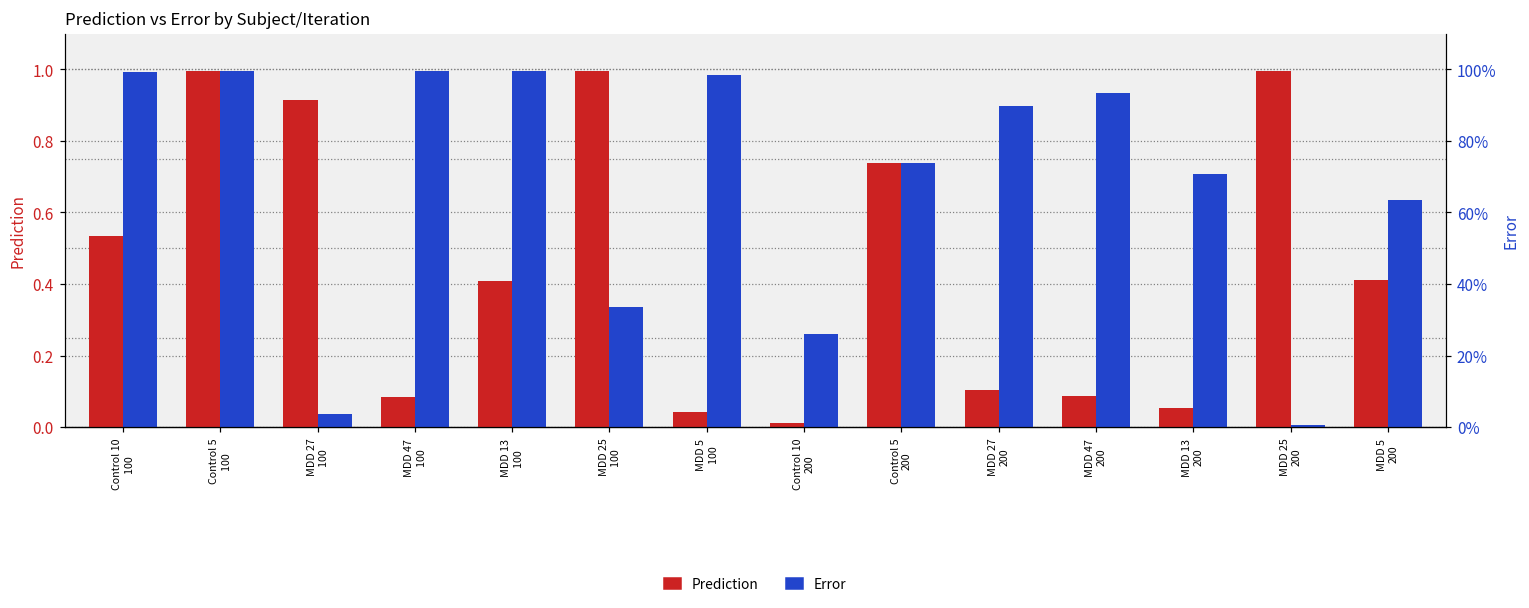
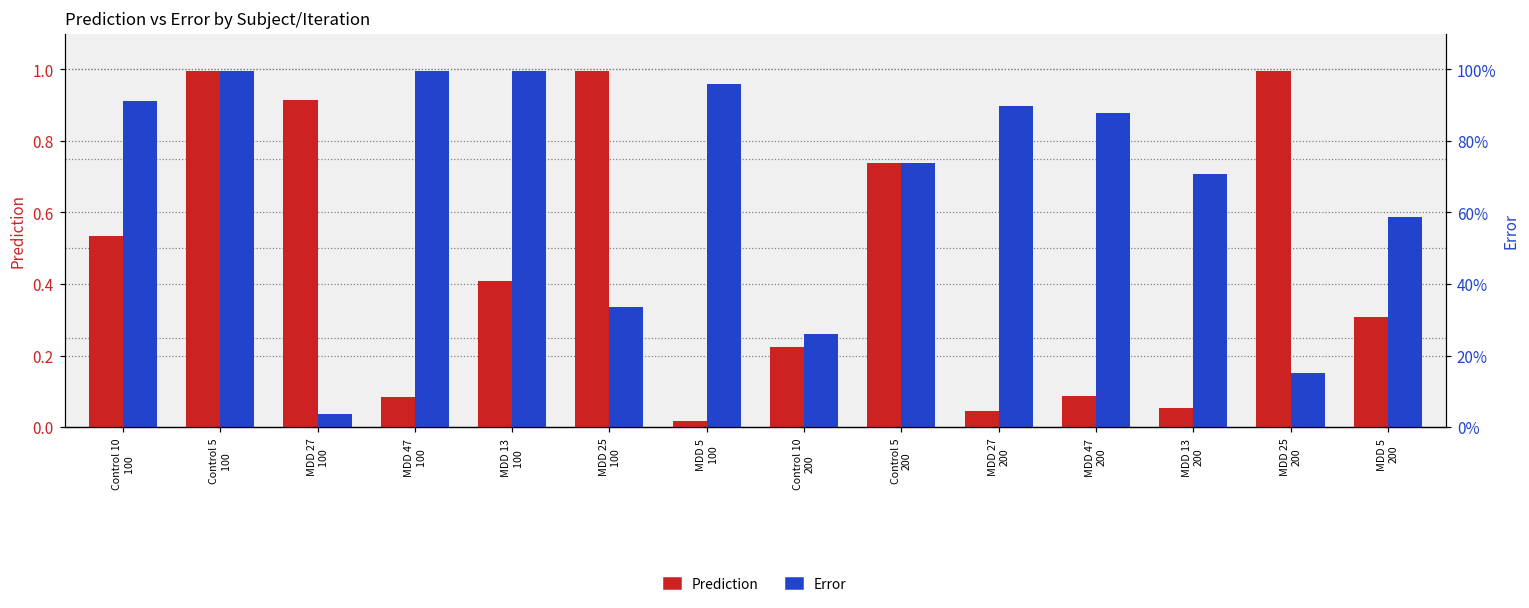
  {
    "Prediction": {
      "Control 10 100": 0.53,
      "Control 5 100": 1.00,
      "MDD 27 100": 0.91,
      "MDD 47 100": 0.08,
      "MDD 13 100": 0.41,
      "MDD 25 100": 1.00,
-     "MDD 5 100": 0.04,
-     "Control 10 200": 0.01,
+     "MDD 5 100": 0.02,
+     "Control 10 200": 0.22,
      "Control 5 200": 0.74,
-     "MDD 27 200": 0.10,
+     "MDD 27 200": 0.04,
      "MDD 47 200": 0.09,
      "MDD 13 200": 0.05,
      "MDD 25 200": 0.99,
-     "MDD 5 200": 0.41
+     "MDD 5 200": 0.31
    },
    "Error": {
-     "Control 10 100": 0.99,
+     "Control 10 100": 0.91,
      "Control 5 100": 1.00,
      "MDD 27 100": 0.04,
      "MDD 47 100": 1.00,
      "MDD 13 100": 1.00,
      "MDD 25 100": 0.34,
-     "MDD 5 100": 0.98,
+     "MDD 5 100": 0.96,
      "Control 10 200": 0.26,
      "Control 5 200": 0.74,
      "MDD 27 200": 0.90,
-     "MDD 47 200": 0.93,
+     "MDD 47 200": 0.88,
      "MDD 13 200": 0.71,
-     "MDD 25 200": 0.01,
-     "MDD 5 200": 0.64
+     "MDD 25 200": 0.15,
+     "MDD 5 200": 0.59
    }
  }
